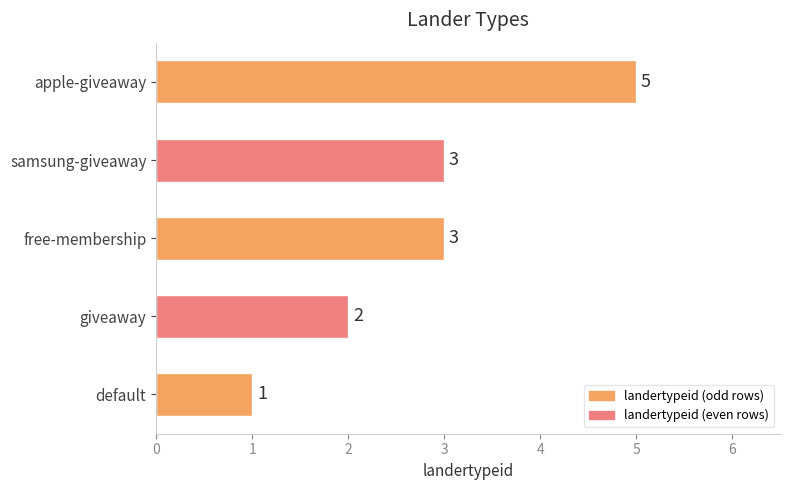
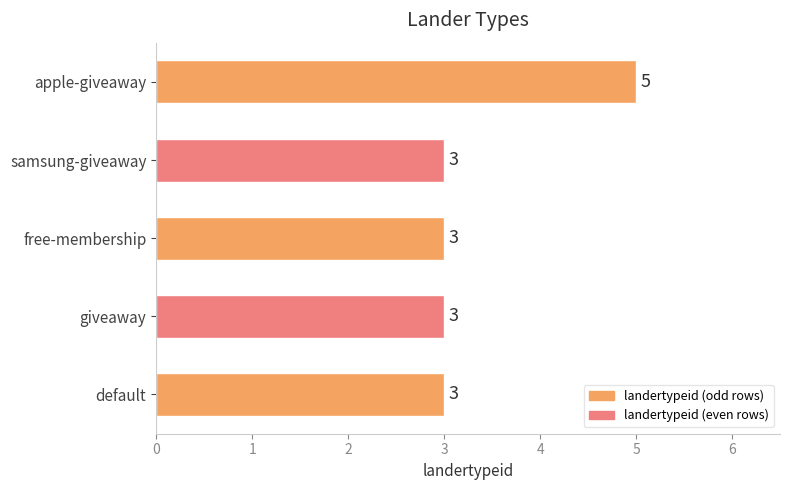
  {
    "apple-giveaway": 5,
    "samsung-giveaway": 3,
    "free-membership": 3,
-   "giveaway": 2,
-   "default": 1
+   "giveaway": 3,
+   "default": 3
  }
